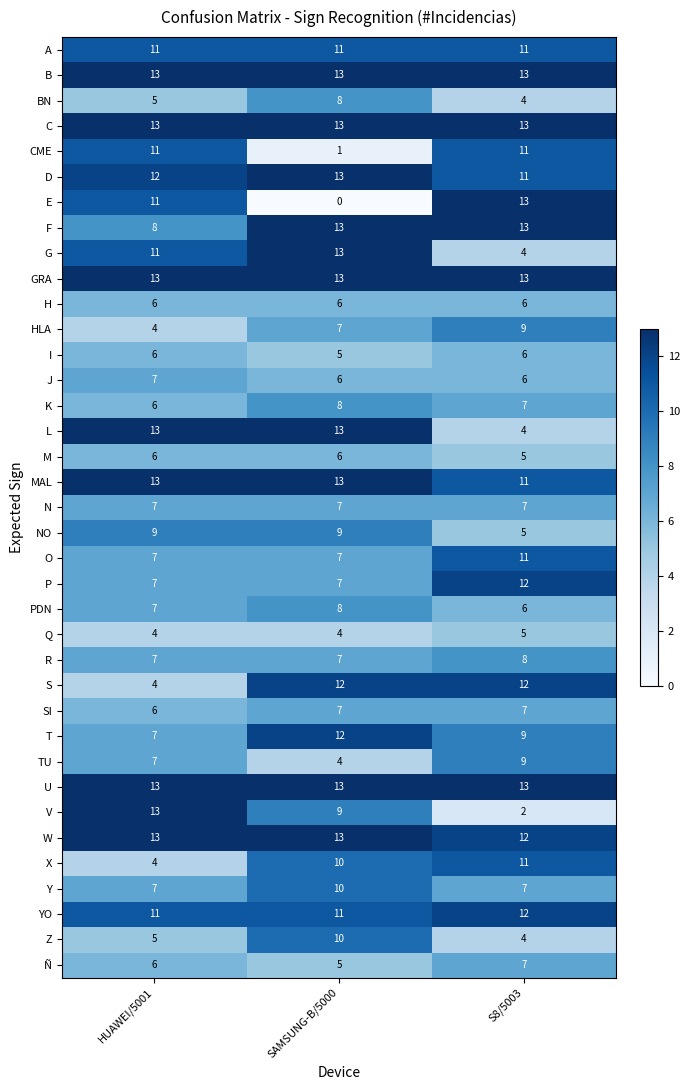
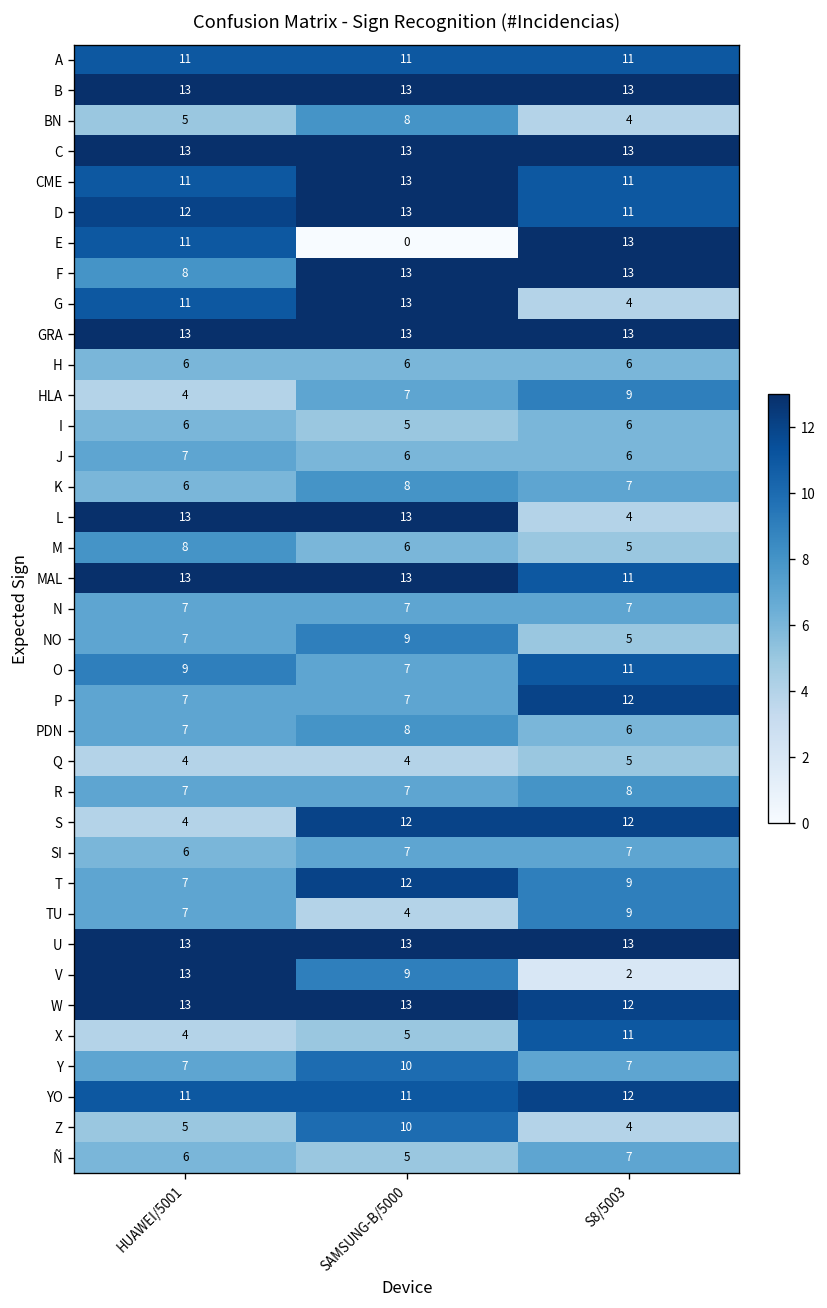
  {
    "A": {
      "HUAWEI/5001": 11,
      "SAMSUNG-B/5000": 11,
      "S8/5003": 11
    },
    "B": {
      "HUAWEI/5001": 13,
      "SAMSUNG-B/5000": 13,
      "S8/5003": 13
    },
    "BN": {
      "HUAWEI/5001": 5,
      "SAMSUNG-B/5000": 8,
      "S8/5003": 4
    },
    "C": {
      "HUAWEI/5001": 13,
      "SAMSUNG-B/5000": 13,
      "S8/5003": 13
    },
    "CME": {
      "HUAWEI/5001": 11,
-     "SAMSUNG-B/5000": 1,
+     "SAMSUNG-B/5000": 13,
      "S8/5003": 11
    },
    "D": {
      "HUAWEI/5001": 12,
      "SAMSUNG-B/5000": 13,
      "S8/5003": 11
    },
    "E": {
      "HUAWEI/5001": 11,
      "SAMSUNG-B/5000": 0,
      "S8/5003": 13
    },
    "F": {
      "HUAWEI/5001": 8,
      "SAMSUNG-B/5000": 13,
      "S8/5003": 13
    },
    "G": {
      "HUAWEI/5001": 11,
      "SAMSUNG-B/5000": 13,
      "S8/5003": 4
    },
    "GRA": {
      "HUAWEI/5001": 13,
      "SAMSUNG-B/5000": 13,
      "S8/5003": 13
    },
    "H": {
      "HUAWEI/5001": 6,
      "SAMSUNG-B/5000": 6,
      "S8/5003": 6
    },
    "HLA": {
      "HUAWEI/5001": 4,
      "SAMSUNG-B/5000": 7,
      "S8/5003": 9
    },
    "I": {
      "HUAWEI/5001": 6,
      "SAMSUNG-B/5000": 5,
      "S8/5003": 6
    },
    "J": {
      "HUAWEI/5001": 7,
      "SAMSUNG-B/5000": 6,
      "S8/5003": 6
    },
    "K": {
      "HUAWEI/5001": 6,
      "SAMSUNG-B/5000": 8,
      "S8/5003": 7
    },
    "L": {
      "HUAWEI/5001": 13,
      "SAMSUNG-B/5000": 13,
      "S8/5003": 4
    },
    "M": {
-     "HUAWEI/5001": 6,
+     "HUAWEI/5001": 8,
      "SAMSUNG-B/5000": 6,
      "S8/5003": 5
    },
    "MAL": {
      "HUAWEI/5001": 13,
      "SAMSUNG-B/5000": 13,
      "S8/5003": 11
    },
    "N": {
      "HUAWEI/5001": 7,
      "SAMSUNG-B/5000": 7,
      "S8/5003": 7
    },
    "NO": {
-     "HUAWEI/5001": 9,
+     "HUAWEI/5001": 7,
      "SAMSUNG-B/5000": 9,
      "S8/5003": 5
    },
    "O": {
-     "HUAWEI/5001": 7,
+     "HUAWEI/5001": 9,
      "SAMSUNG-B/5000": 7,
      "S8/5003": 11
    },
    "P": {
      "HUAWEI/5001": 7,
      "SAMSUNG-B/5000": 7,
      "S8/5003": 12
    },
    "PDN": {
      "HUAWEI/5001": 7,
      "SAMSUNG-B/5000": 8,
      "S8/5003": 6
    },
    "Q": {
      "HUAWEI/5001": 4,
      "SAMSUNG-B/5000": 4,
      "S8/5003": 5
    },
    "R": {
      "HUAWEI/5001": 7,
      "SAMSUNG-B/5000": 7,
      "S8/5003": 8
    },
    "S": {
      "HUAWEI/5001": 4,
      "SAMSUNG-B/5000": 12,
      "S8/5003": 12
    },
    "SI": {
      "HUAWEI/5001": 6,
      "SAMSUNG-B/5000": 7,
      "S8/5003": 7
    },
    "T": {
      "HUAWEI/5001": 7,
      "SAMSUNG-B/5000": 12,
      "S8/5003": 9
    },
    "TU": {
      "HUAWEI/5001": 7,
      "SAMSUNG-B/5000": 4,
      "S8/5003": 9
    },
    "U": {
      "HUAWEI/5001": 13,
      "SAMSUNG-B/5000": 13,
      "S8/5003": 13
    },
    "V": {
      "HUAWEI/5001": 13,
      "SAMSUNG-B/5000": 9,
      "S8/5003": 2
    },
    "W": {
      "HUAWEI/5001": 13,
      "SAMSUNG-B/5000": 13,
      "S8/5003": 12
    },
    "X": {
      "HUAWEI/5001": 4,
-     "SAMSUNG-B/5000": 10,
+     "SAMSUNG-B/5000": 5,
      "S8/5003": 11
    },
    "Y": {
      "HUAWEI/5001": 7,
      "SAMSUNG-B/5000": 10,
      "S8/5003": 7
    },
    "YO": {
      "HUAWEI/5001": 11,
      "SAMSUNG-B/5000": 11,
      "S8/5003": 12
    },
    "Z": {
      "HUAWEI/5001": 5,
      "SAMSUNG-B/5000": 10,
      "S8/5003": 4
    },
    "Ñ": {
      "HUAWEI/5001": 6,
      "SAMSUNG-B/5000": 5,
      "S8/5003": 7
    }
  }
